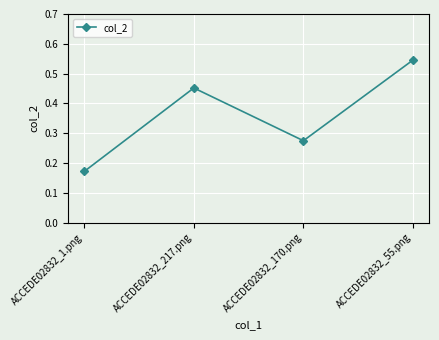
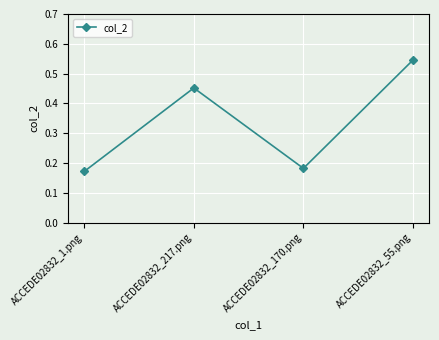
  {
    "ACCEDE02832_1.png": 0.17,
    "ACCEDE02832_217.png": 0.45,
-   "ACCEDE02832_170.png": 0.28,
+   "ACCEDE02832_170.png": 0.18,
    "ACCEDE02832_55.png": 0.55
  }
